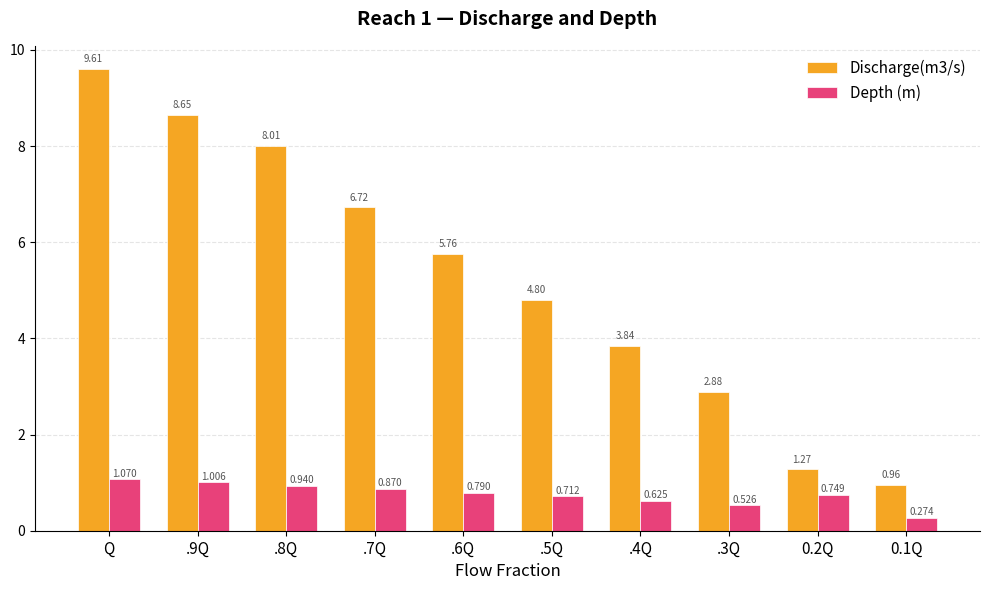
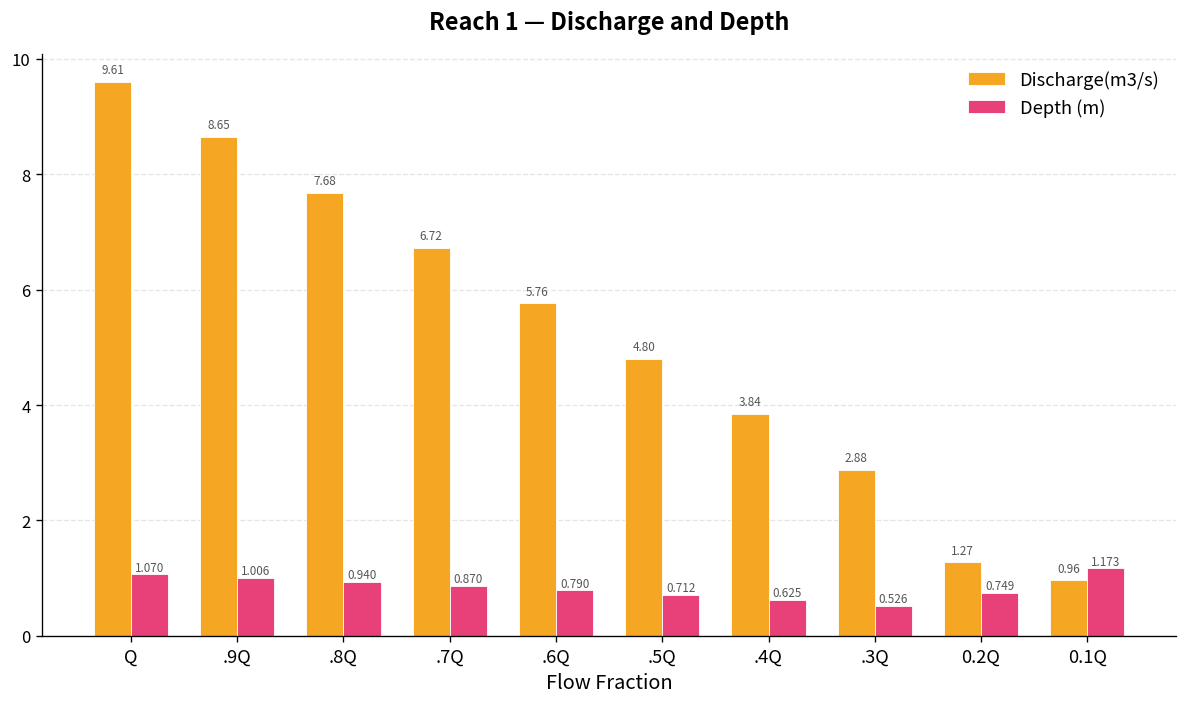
  {
    "Discharge(m3/s)": {
      "Q": 9.61,
      ".9Q": 8.65,
-     ".8Q": 8.01,
+     ".8Q": 7.68,
      ".7Q": 6.72,
      ".6Q": 5.76,
      ".5Q": 4.80,
      ".4Q": 3.84,
      ".3Q": 2.88,
      "0.2Q": 1.27,
      "0.1Q": 0.96
    },
    "Depth (m)": {
      "Q": 1.070,
      ".9Q": 1.006,
      ".8Q": 0.940,
      ".7Q": 0.870,
      ".6Q": 0.790,
      ".5Q": 0.712,
      ".4Q": 0.625,
      ".3Q": 0.526,
      "0.2Q": 0.749,
-     "0.1Q": 0.274
+     "0.1Q": 1.173
    }
  }
